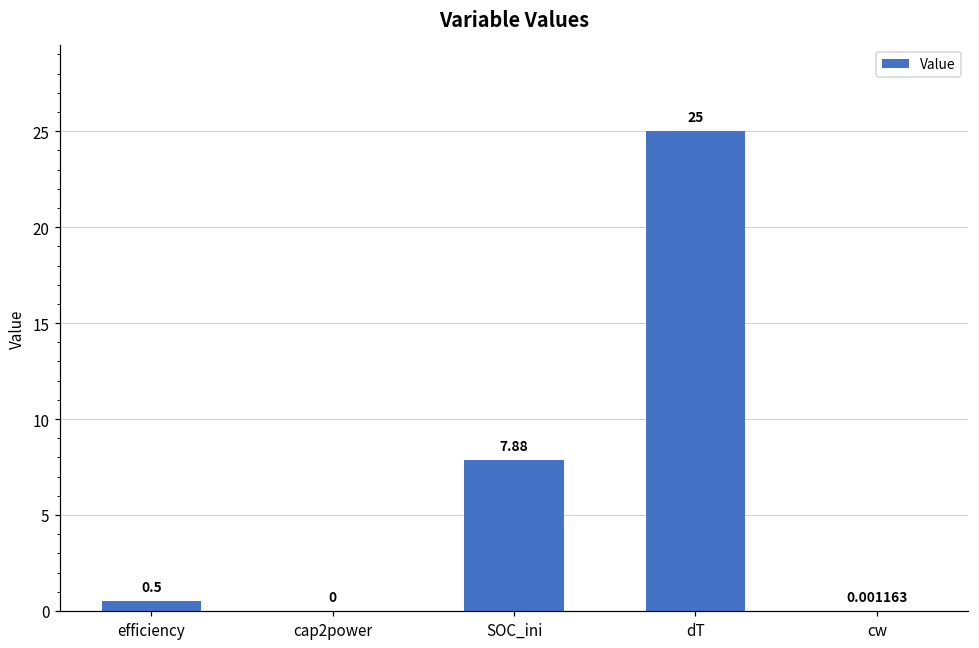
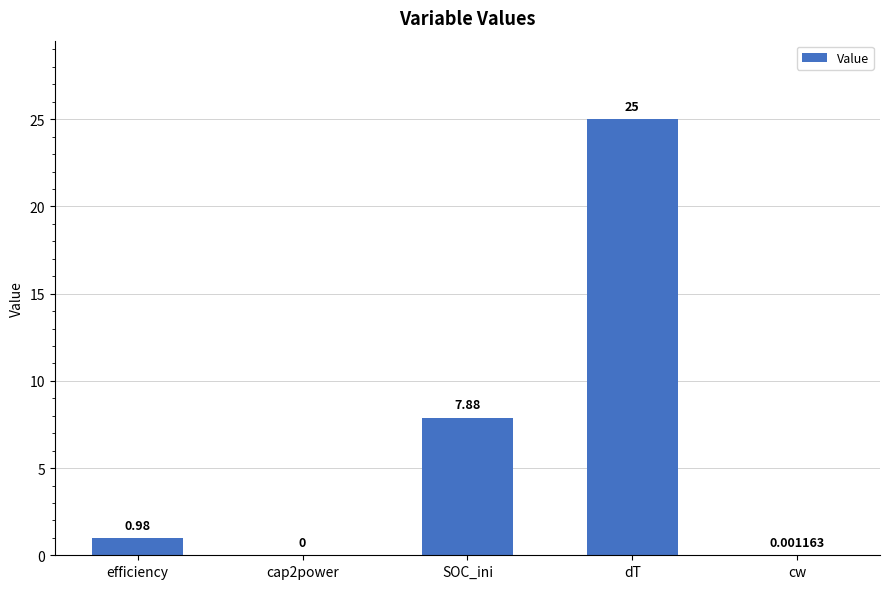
  {
-   "efficiency": 0.5,
+   "efficiency": 0.98,
    "cap2power": 0,
    "SOC_ini": 7.88,
    "dT": 25,
    "cw": 0.001163
  }
